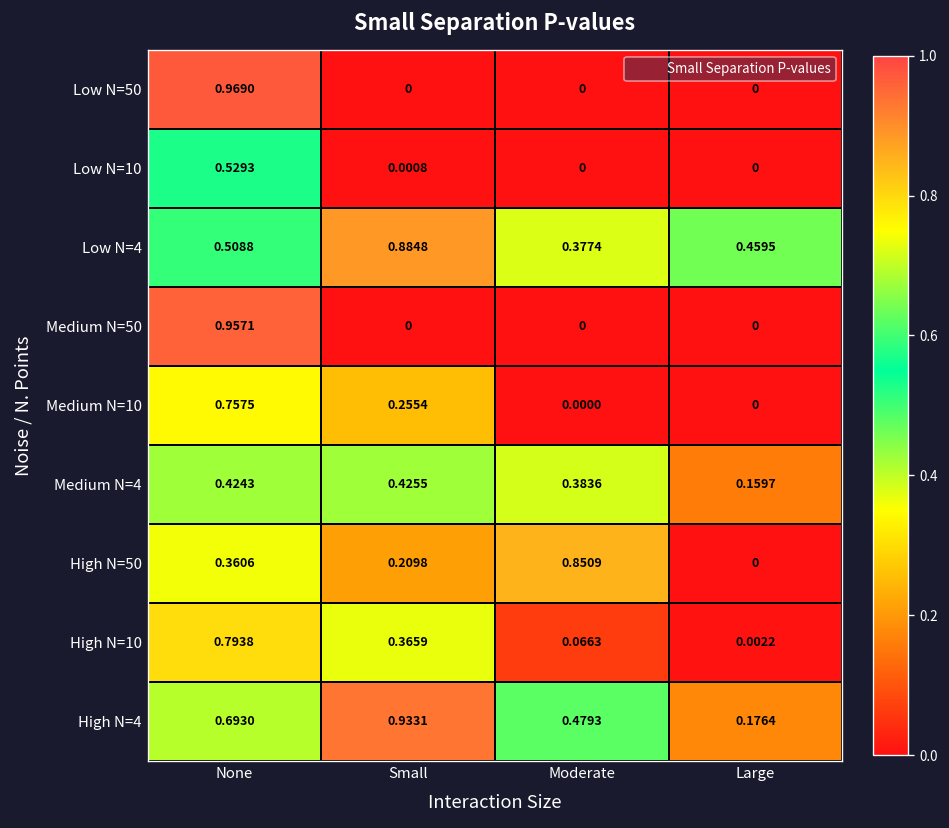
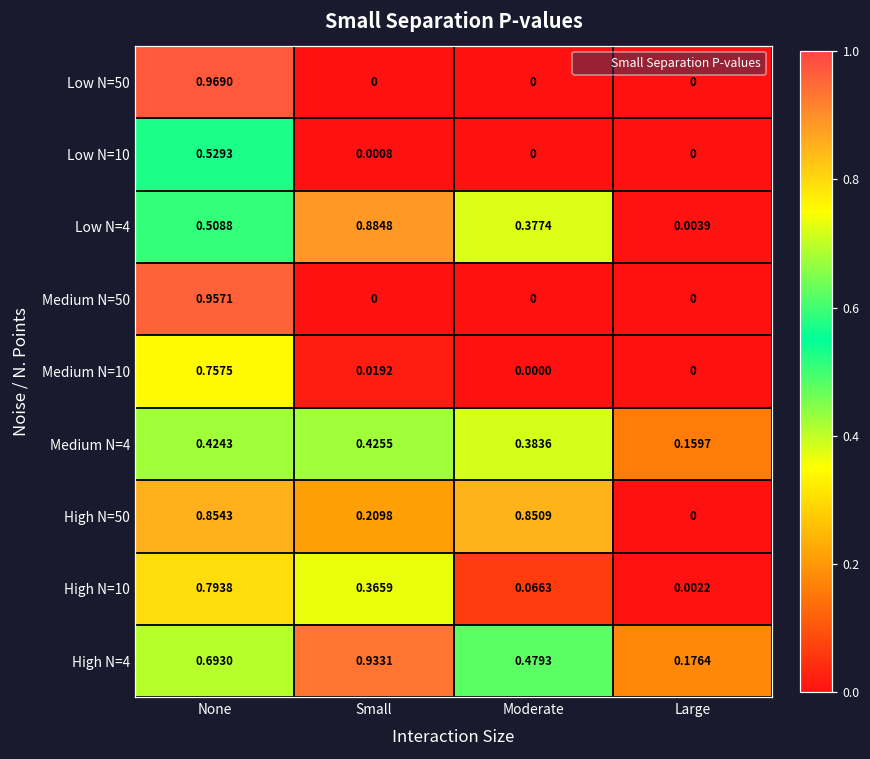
  {
    "Low N=50": {
      "None": 0.9690,
      "Small": 0,
      "Moderate": 0,
      "Large": 0
    },
    "Low N=10": {
      "None": 0.5293,
      "Small": 0.0008,
      "Moderate": 0,
      "Large": 0
    },
    "Low N=4": {
      "None": 0.5088,
      "Small": 0.8848,
      "Moderate": 0.3774,
-     "Large": 0.4595
+     "Large": 0.0039
    },
    "Medium N=50": {
      "None": 0.9571,
      "Small": 0,
      "Moderate": 0,
      "Large": 0
    },
    "Medium N=10": {
      "None": 0.7575,
-     "Small": 0.2554,
+     "Small": 0.0192,
      "Moderate": 0.0000,
      "Large": 0
    },
    "Medium N=4": {
      "None": 0.4243,
      "Small": 0.4255,
      "Moderate": 0.3836,
      "Large": 0.1597
    },
    "High N=50": {
-     "None": 0.3606,
+     "None": 0.8543,
      "Small": 0.2098,
      "Moderate": 0.8509,
      "Large": 0
    },
    "High N=10": {
      "None": 0.7938,
      "Small": 0.3659,
      "Moderate": 0.0663,
      "Large": 0.0022
    },
    "High N=4": {
      "None": 0.6930,
      "Small": 0.9331,
      "Moderate": 0.4793,
      "Large": 0.1764
    }
  }
